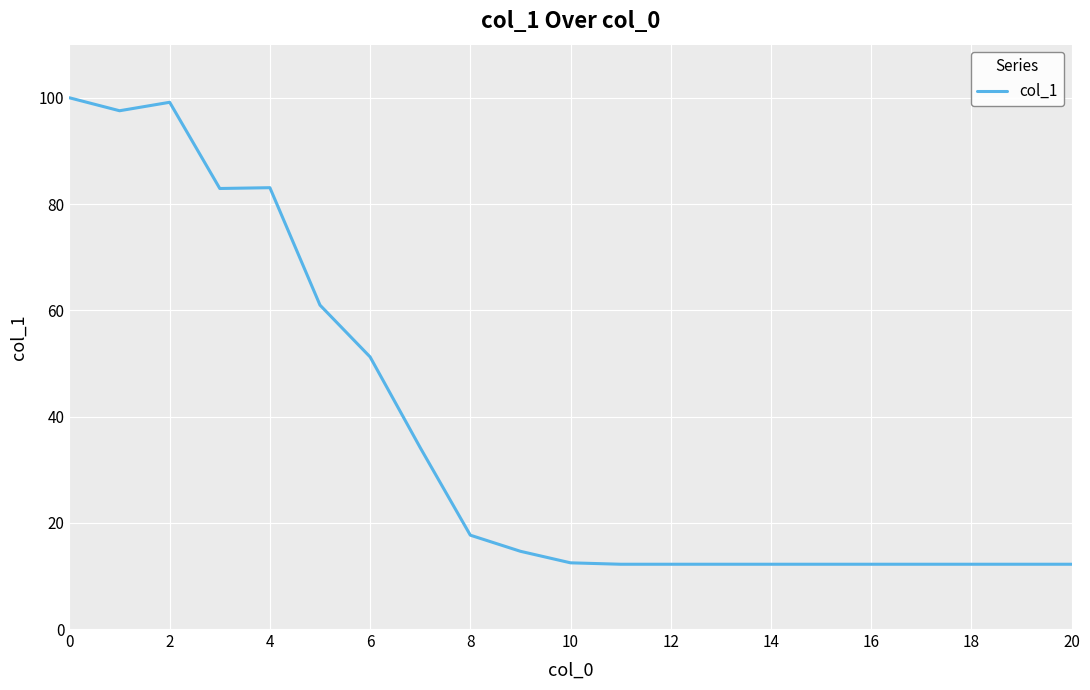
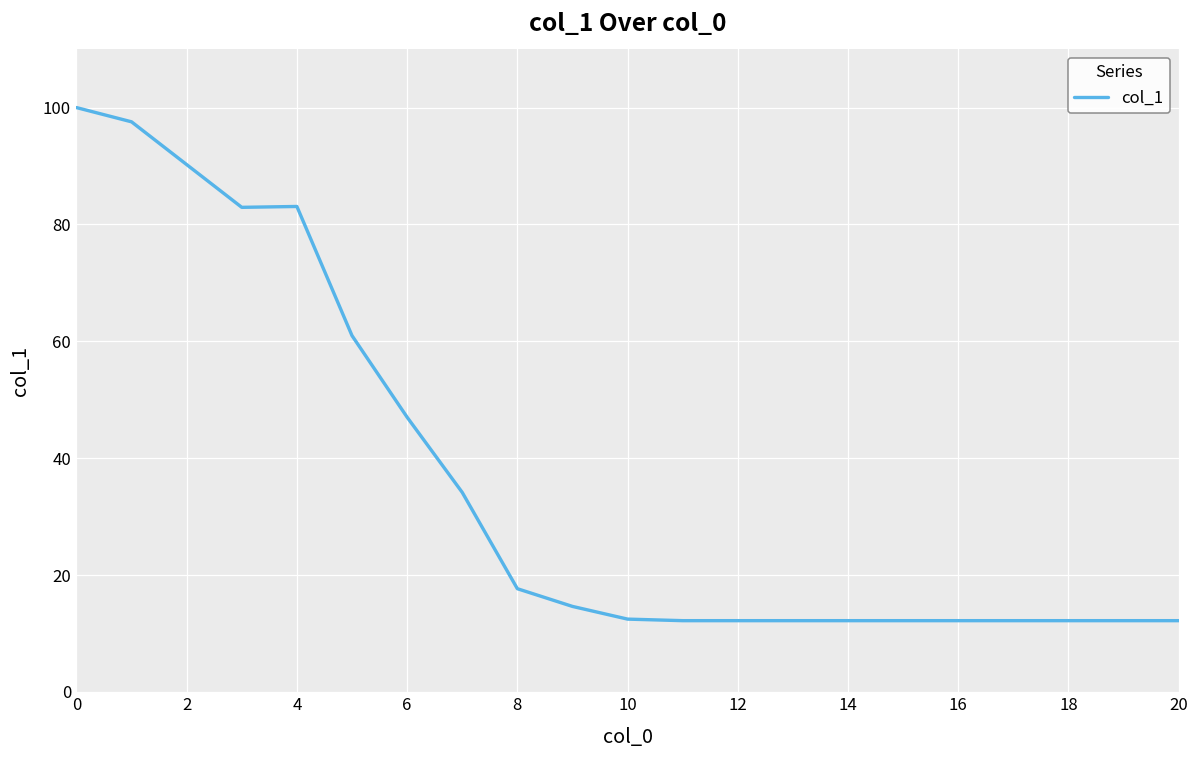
  {
    "0": 100,
-   "2": 99,
+   "2": 90,
    "4": 83,
-   "6": 51,
+   "6": 47,
    "8": 18,
    "10": 12,
    "12": 12,
    "14": 12,
    "16": 12,
    "18": 12,
    "20": 12
  }
